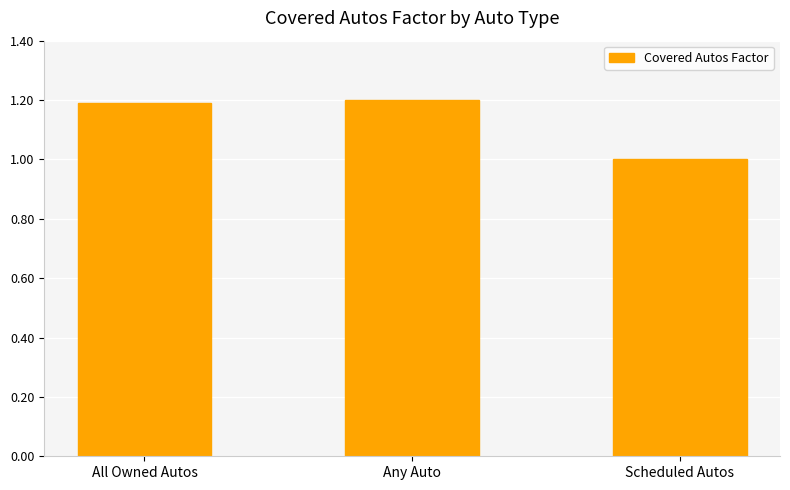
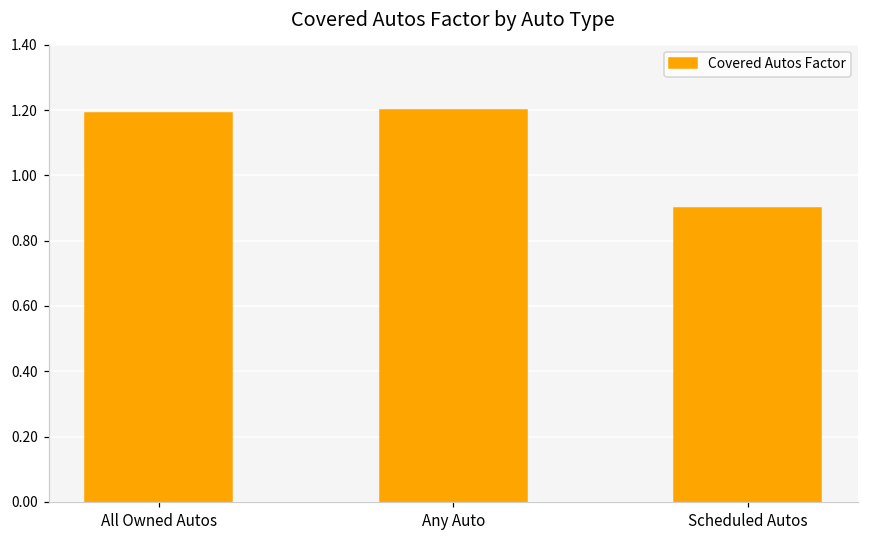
  {
    "All Owned Autos": 1.19,
    "Any Auto": 1.2,
-   "Scheduled Autos": 1.0
+   "Scheduled Autos": 0.9
  }
